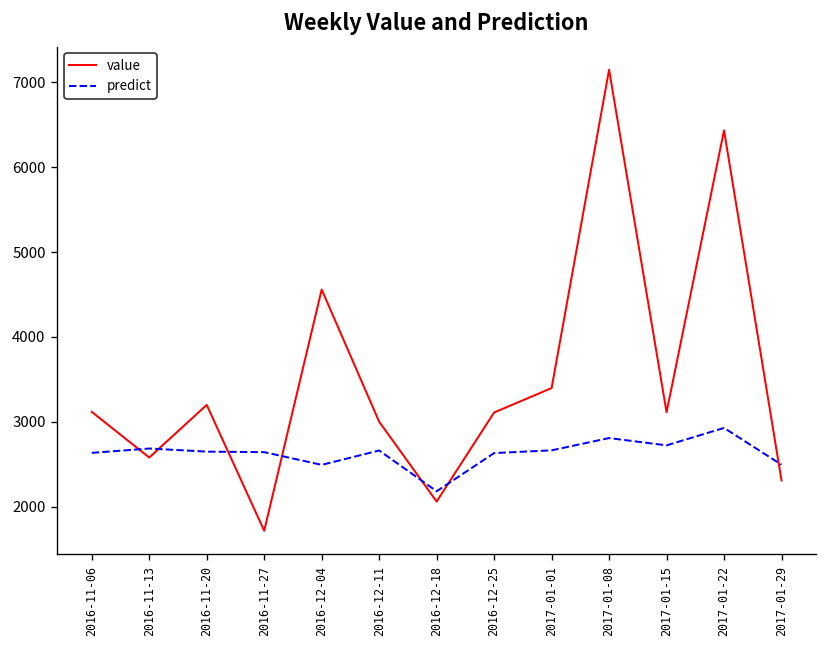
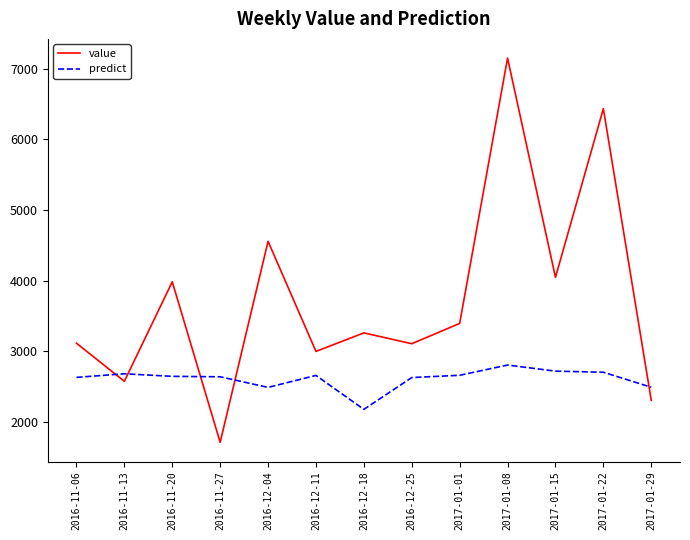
  {
    "value": {
      "2016-11-06": 3100,
      "2016-11-13": 2600,
-     "2016-11-20": 3200,
+     "2016-11-20": 4000,
      "2016-11-27": 1700,
      "2016-12-04": 4600,
      "2016-12-11": 3000,
-     "2016-12-18": 2100,
+     "2016-12-18": 3300,
      "2016-12-25": 3100,
      "2017-01-01": 3400,
      "2017-01-08": 7100,
-     "2017-01-15": 3100,
+     "2017-01-15": 4000,
      "2017-01-22": 6400,
      "2017-01-29": 2300
    },
    "predict": {
      "2016-11-06": 2600,
      "2016-11-13": 2700,
      "2016-11-20": 2600,
      "2016-11-27": 2600,
      "2016-12-04": 2500,
      "2016-12-11": 2700,
      "2016-12-18": 2200,
      "2016-12-25": 2600,
      "2017-01-01": 2700,
      "2017-01-08": 2800,
      "2017-01-15": 2700,
-     "2017-01-22": 2900,
+     "2017-01-22": 2700,
      "2017-01-29": 2500
    }
  }
